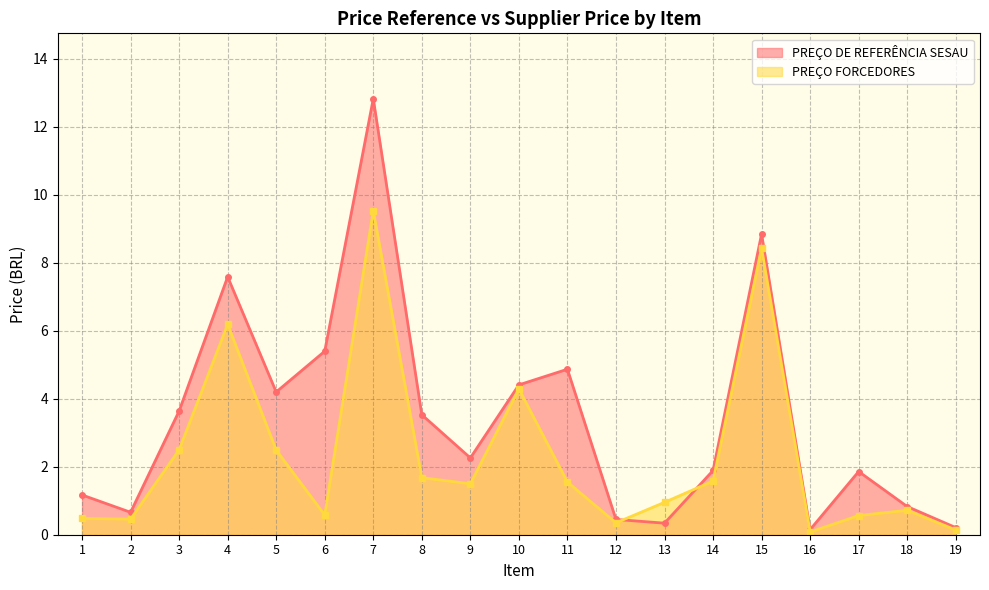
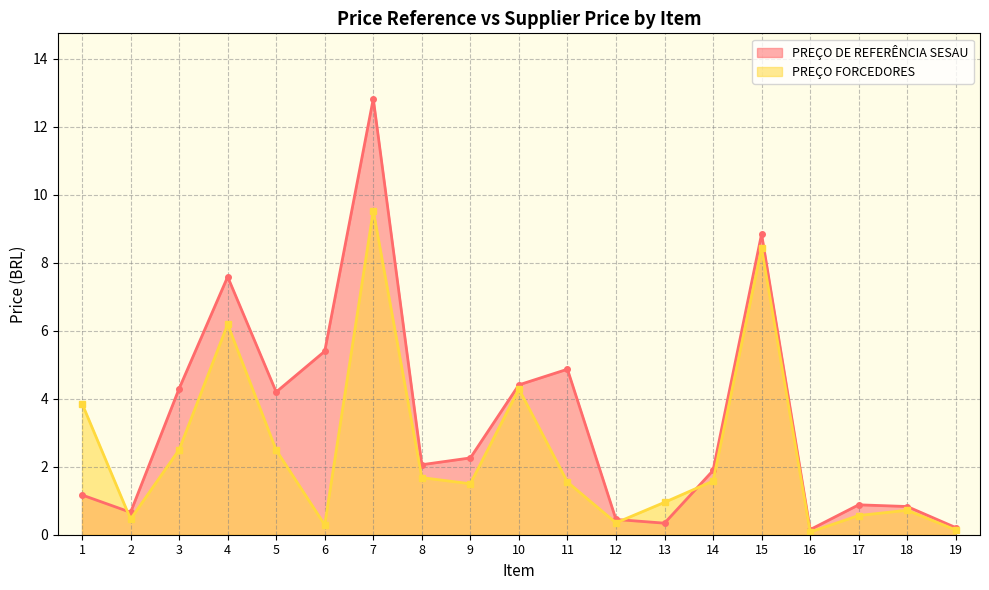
  {
    "PREÇO DE REFERÊNCIA SESAU": {
      "1": 1.2,
      "2": 0.7,
-     "3": 3.6,
+     "3": 4.3,
      "4": 7.6,
      "5": 4.2,
      "6": 5.4,
      "7": 12.8,
-     "8": 3.5,
+     "8": 2.1,
      "9": 2.3,
      "10": 4.4,
      "11": 4.9,
      "12": 0.5,
      "13": 0.3,
      "14": 1.9,
      "15": 8.9,
-     "17": 1.9,
+     "17": 0.9,
      "18": 0.8
    },
    "PREÇO FORCEDORES": {
-     "1": 0.5,
+     "1": 3.9,
      "2": 0.5,
      "3": 2.5,
      "4": 6.2,
      "5": 2.5,
-     "6": 0.6,
+     "6": 0.3,
      "7": 9.5,
      "8": 1.7,
      "9": 1.5,
      "10": 4.3,
      "11": 1.6,
      "12": 0.4,
      "13": 1.0,
      "14": 1.6,
      "15": 8.4,
      "17": 0.6,
      "18": 0.7
    }
  }
